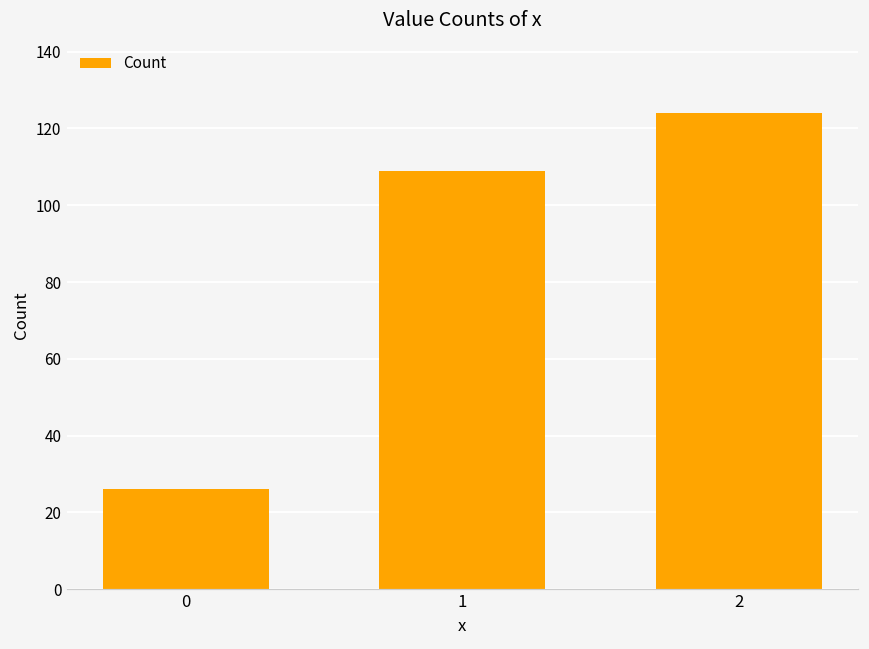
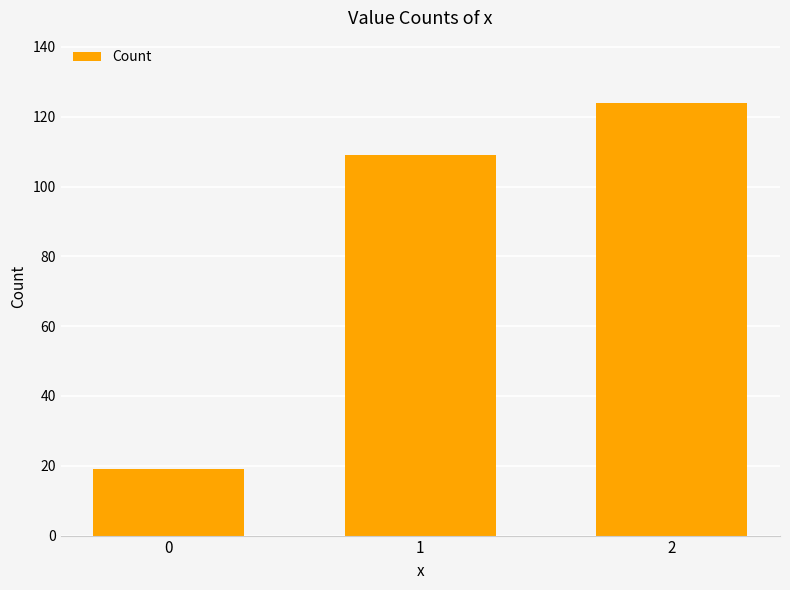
  {
-   "0": 26,
+   "0": 19,
    "1": 109,
    "2": 124
  }
